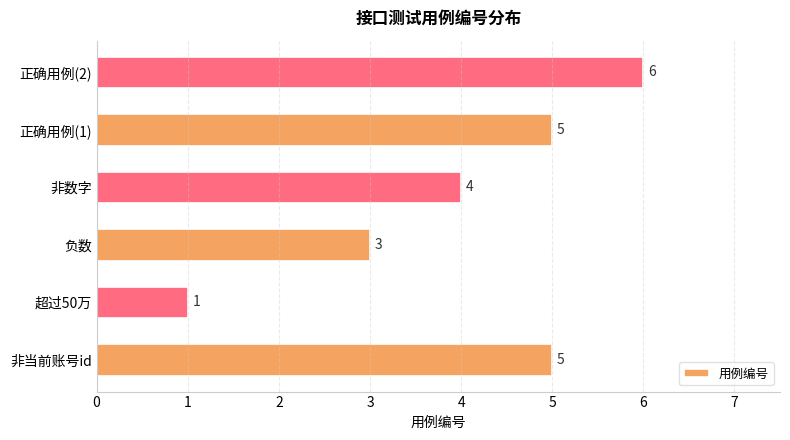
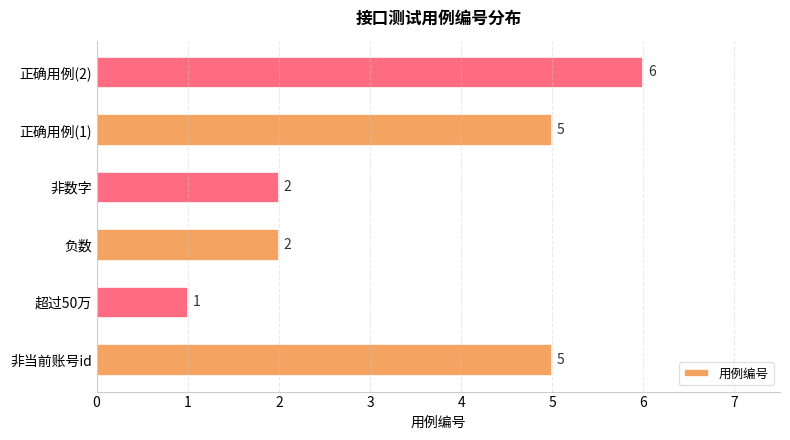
  {
    "正确用例(2)": 6,
    "正确用例(1)": 5,
-   "非数字": 4,
-   "负数": 3,
+   "非数字": 2,
+   "负数": 2,
    "超过50万": 1,
    "非当前账号id": 5
  }
